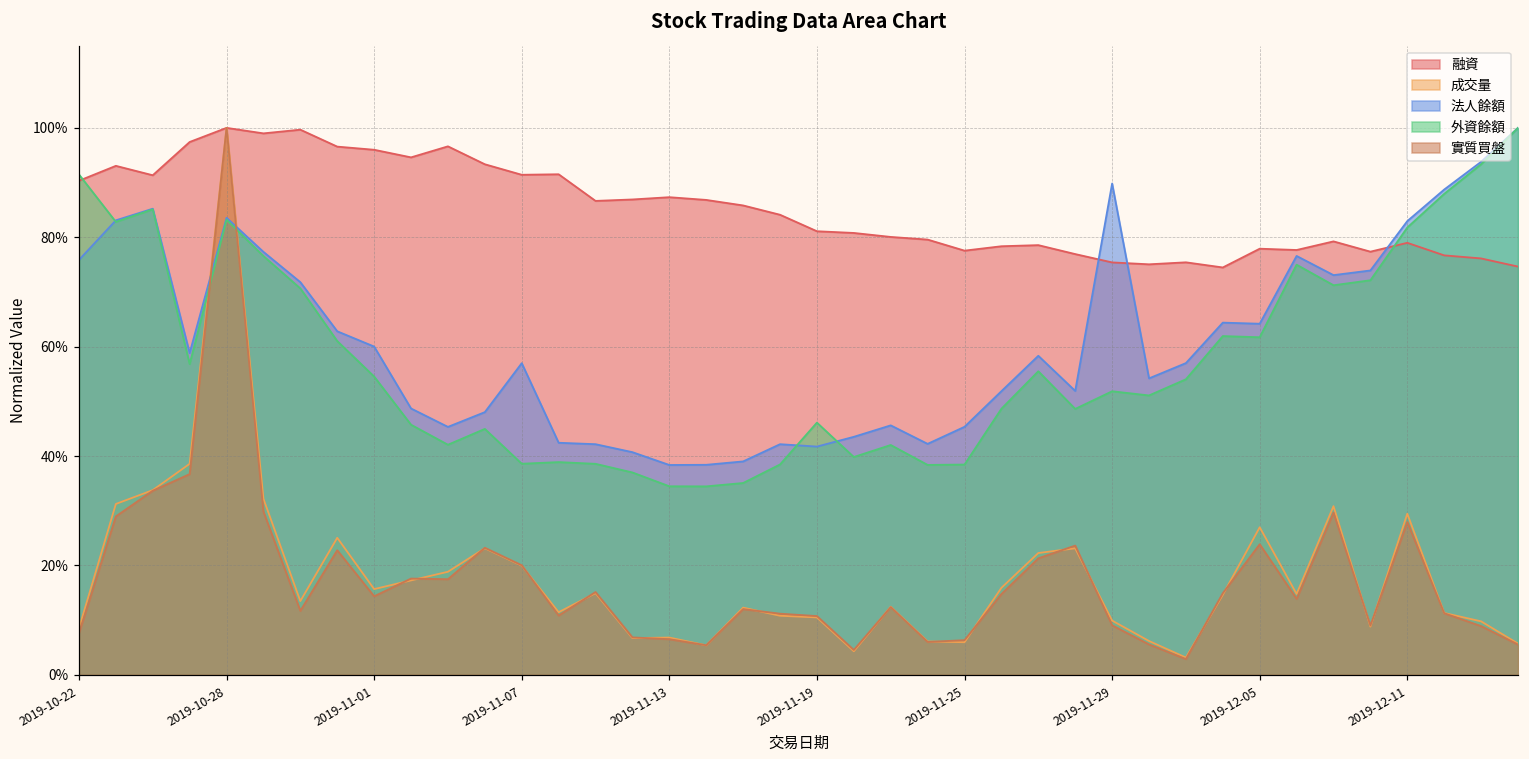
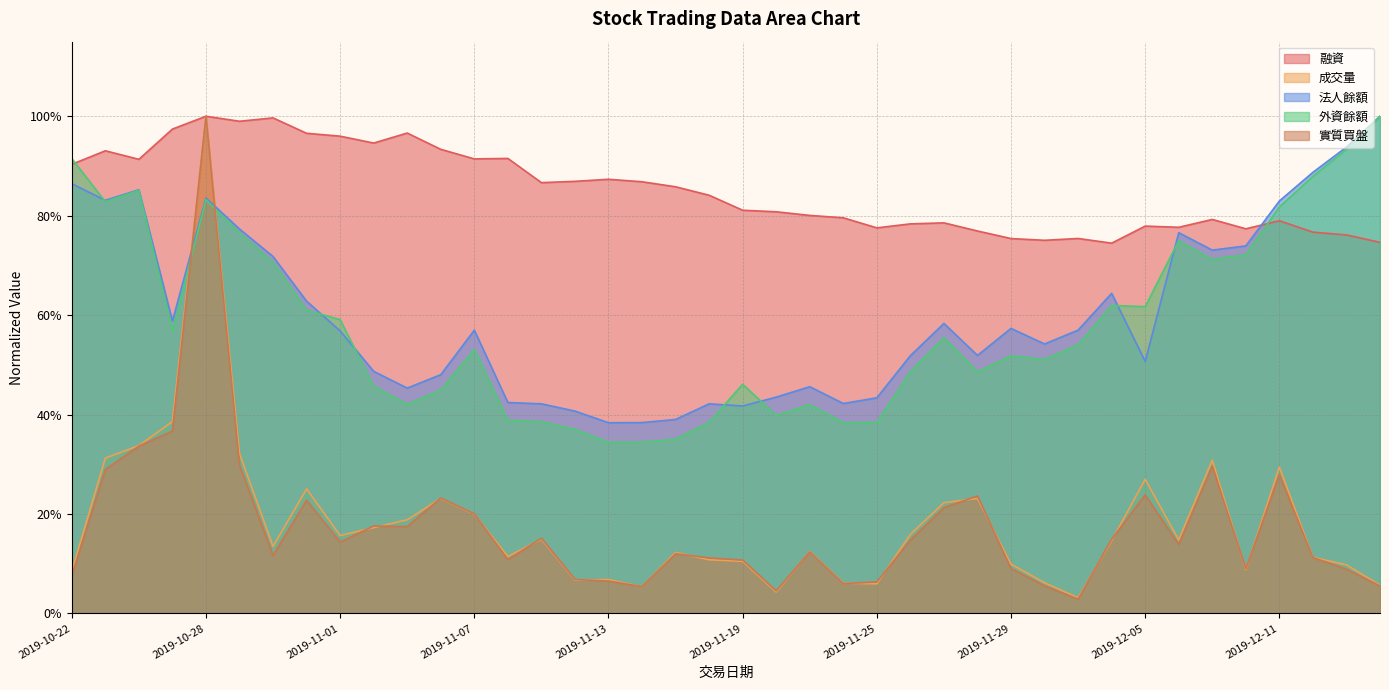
  {
    "法人餘額": {
-     "2019-10-22": "76%",
-     "2019-11-01": "60%",
+     "2019-10-22": "86%",
+     "2019-11-01": "57%",
      "2019-11-07": "57%",
      "2019-11-13": "38%",
      "2019-11-19": "42%",
-     "2019-11-25": "45%",
-     "2019-11-29": "90%",
-     "2019-12-05": "64%",
+     "2019-11-25": "43%",
+     "2019-11-29": "57%",
+     "2019-12-05": "51%",
      "2019-12-11": "83%"
    },
    "外資餘額": {
      "2019-10-22": "91%",
-     "2019-11-01": "55%",
-     "2019-11-07": "39%",
+     "2019-11-01": "59%",
+     "2019-11-07": "53%",
      "2019-11-13": "34%",
      "2019-11-19": "46%",
      "2019-11-25": "38%",
      "2019-11-29": "52%",
      "2019-12-05": "62%",
      "2019-12-11": "82%"
    }
  }
